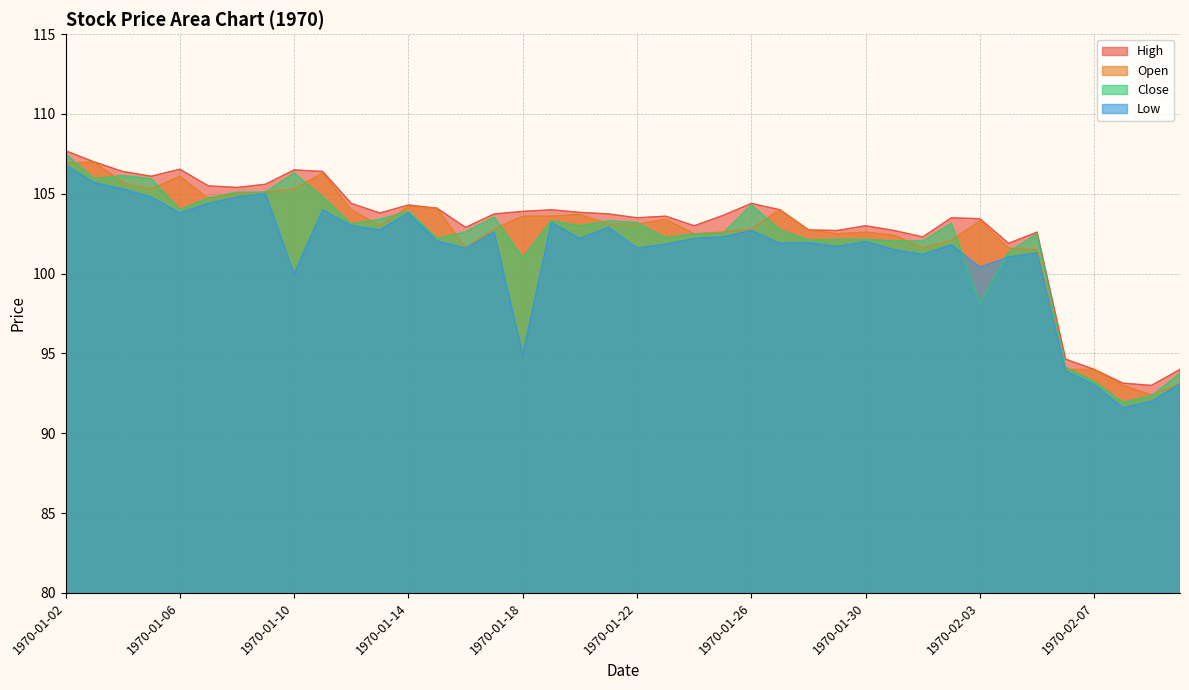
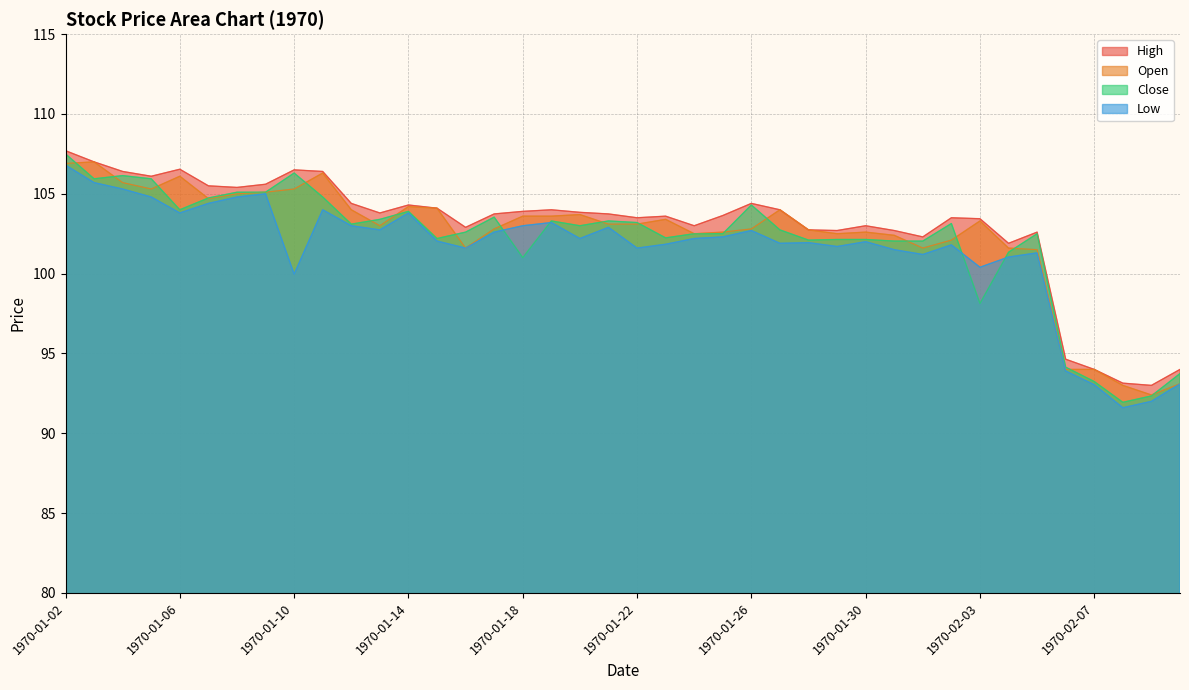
  {
    "Close": {
      "1970-01-02": 107.5,
      "1970-01-06": 104.0,
      "1970-01-10": 106.3,
      "1970-01-18": 101.0,
      "1970-02-03": 98.1,
      "1970-02-07": 93.2
    },
    "Low": {
      "1970-01-06": 103.8,
      "1970-01-10": 100.0,
-     "1970-01-18": 94.9,
+     "1970-01-18": 103.0,
      "1970-01-22": 101.6,
      "1970-02-03": 100.4,
      "1970-02-07": 93.0
    }
  }
